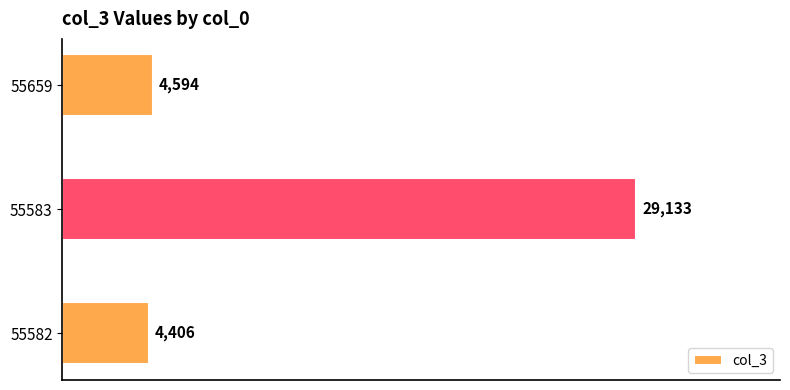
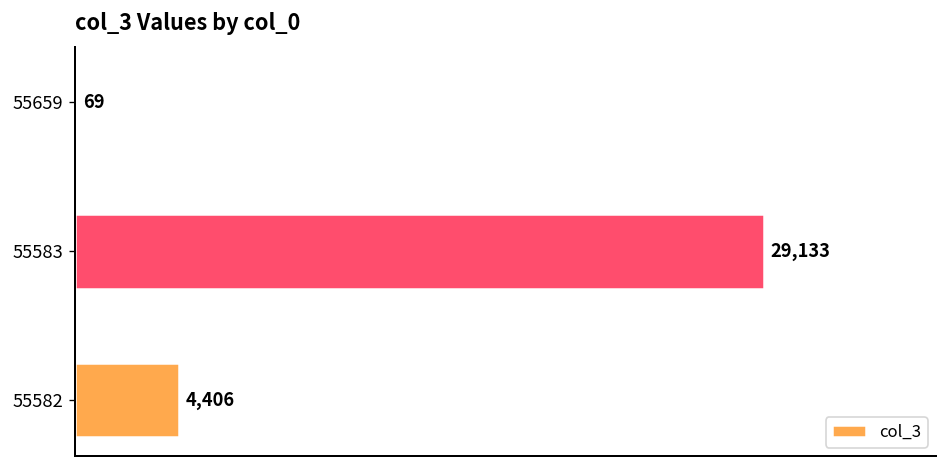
  {
-   "55659": "4,594",
+   "55659": "69",
    "55583": "29,133",
    "55582": "4,406"
  }
